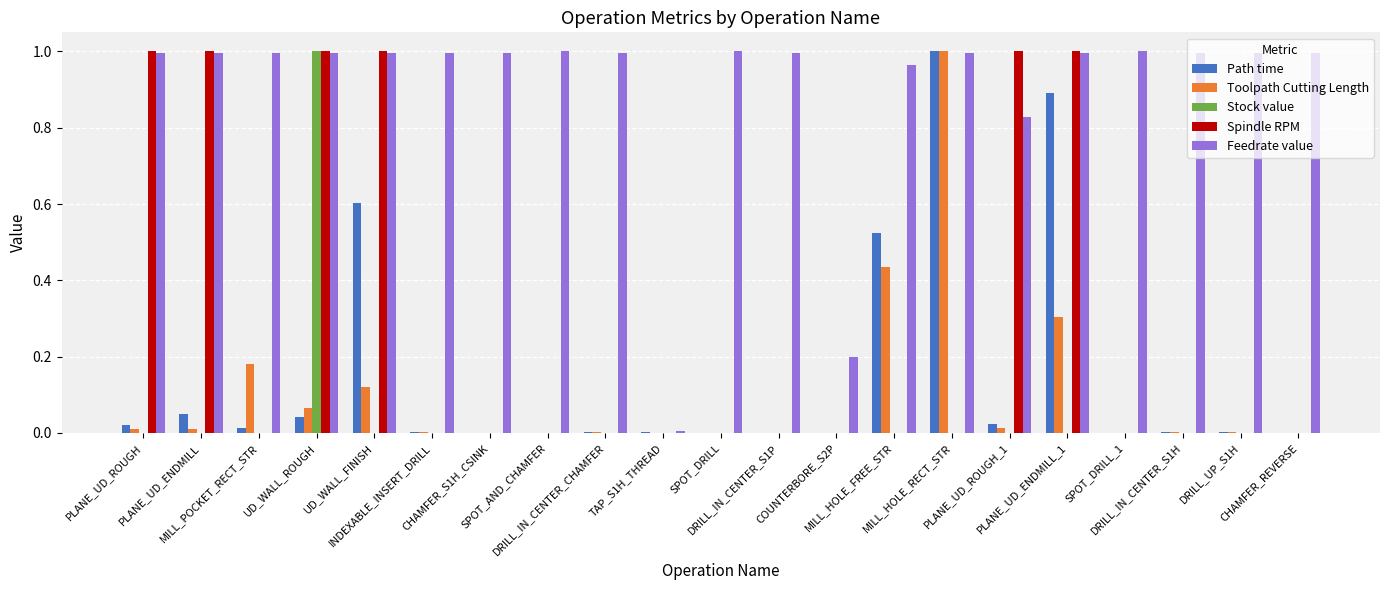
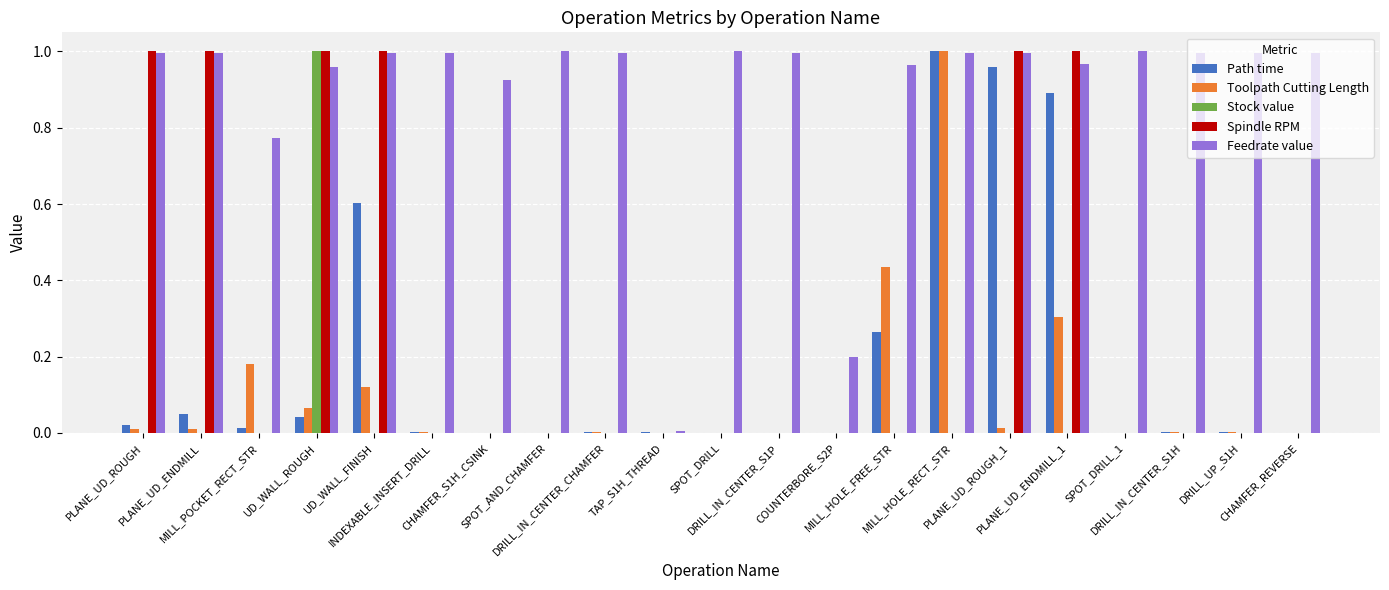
  {
    "Path time": {
      "PLANE_UD_ROUGH": 0.02,
      "PLANE_UD_ENDMILL": 0.05,
      "MILL_POCKET_RECT_STR": 0.01,
      "UD_WALL_ROUGH": 0.04,
      "UD_WALL_FINISH": 0.60,
-     "MILL_HOLE_FREE_STR": 0.52,
+     "MILL_HOLE_FREE_STR": 0.26,
      "MILL_HOLE_RECT_STR": 1.00,
-     "PLANE_UD_ROUGH_1": 0.02,
+     "PLANE_UD_ROUGH_1": 0.96,
      "PLANE_UD_ENDMILL_1": 0.89
    },
    "Toolpath Cutting Length": {
      "PLANE_UD_ROUGH": 0.01,
      "PLANE_UD_ENDMILL": 0.01,
      "MILL_POCKET_RECT_STR": 0.18,
      "UD_WALL_ROUGH": 0.06,
      "UD_WALL_FINISH": 0.12,
      "MILL_HOLE_FREE_STR": 0.44,
      "MILL_HOLE_RECT_STR": 1.00,
      "PLANE_UD_ROUGH_1": 0.01,
      "PLANE_UD_ENDMILL_1": 0.30
    },
    "Stock value": {
      "PLANE_UD_ROUGH": 0.00,
      "PLANE_UD_ENDMILL": 0.00,
      "MILL_POCKET_RECT_STR": 0.00,
      "UD_WALL_ROUGH": 1.00,
      "UD_WALL_FINISH": 0.00,
      "INDEXABLE_INSERT_DRILL": 0.00,
      "CHAMFER_S1H_CSINK": 0.00,
      "SPOT_AND_CHAMFER": 0.00,
      "DRILL_IN_CENTER_CHAMFER": 0.00,
      "TAP_S1H_THREAD": 0.00,
      "SPOT_DRILL": 0.00,
      "DRILL_IN_CENTER_S1P": 0.00,
      "COUNTERBORE_S2P": 0.00,
      "MILL_HOLE_FREE_STR": 0.00,
      "MILL_HOLE_RECT_STR": 0.00,
      "PLANE_UD_ROUGH_1": 0.00,
      "PLANE_UD_ENDMILL_1": 0.00,
      "SPOT_DRILL_1": 0.00,
      "DRILL_IN_CENTER_S1H": 0.00,
      "DRILL_UP_S1H": 0.00,
      "CHAMFER_REVERSE": 0.00
    },
    "Spindle RPM": {
      "PLANE_UD_ROUGH": 1.00,
      "PLANE_UD_ENDMILL": 1.00,
      "MILL_POCKET_RECT_STR": 0.00,
      "UD_WALL_ROUGH": 1.00,
      "UD_WALL_FINISH": 1.00,
      "INDEXABLE_INSERT_DRILL": 0.00,
      "CHAMFER_S1H_CSINK": 0.00,
      "SPOT_AND_CHAMFER": 0.00,
      "DRILL_IN_CENTER_CHAMFER": 0.00,
      "TAP_S1H_THREAD": 0.00,
      "SPOT_DRILL": 0.00,
      "DRILL_IN_CENTER_S1P": 0.00,
      "COUNTERBORE_S2P": 0.00,
      "MILL_HOLE_FREE_STR": 0.00,
      "MILL_HOLE_RECT_STR": 0.00,
      "PLANE_UD_ROUGH_1": 1.00,
      "PLANE_UD_ENDMILL_1": 1.00,
      "SPOT_DRILL_1": 0.00,
      "DRILL_IN_CENTER_S1H": 0.00,
      "DRILL_UP_S1H": 0.00,
      "CHAMFER_REVERSE": 0.00
    },
    "Feedrate value": {
      "PLANE_UD_ROUGH": 1.00,
      "PLANE_UD_ENDMILL": 1.00,
-     "MILL_POCKET_RECT_STR": 1.00,
-     "UD_WALL_ROUGH": 1.00,
+     "MILL_POCKET_RECT_STR": 0.77,
+     "UD_WALL_ROUGH": 0.96,
      "UD_WALL_FINISH": 1.00,
      "INDEXABLE_INSERT_DRILL": 1.00,
-     "CHAMFER_S1H_CSINK": 1.00,
+     "CHAMFER_S1H_CSINK": 0.92,
      "SPOT_AND_CHAMFER": 1.00,
      "DRILL_IN_CENTER_CHAMFER": 1.00,
      "SPOT_DRILL": 1.00,
      "DRILL_IN_CENTER_S1P": 1.00,
      "COUNTERBORE_S2P": 0.20,
      "MILL_HOLE_FREE_STR": 0.96,
      "MILL_HOLE_RECT_STR": 1.00,
-     "PLANE_UD_ROUGH_1": 0.83,
-     "PLANE_UD_ENDMILL_1": 1.00,
+     "PLANE_UD_ROUGH_1": 1.00,
+     "PLANE_UD_ENDMILL_1": 0.97,
      "SPOT_DRILL_1": 1.00
    }
  }
